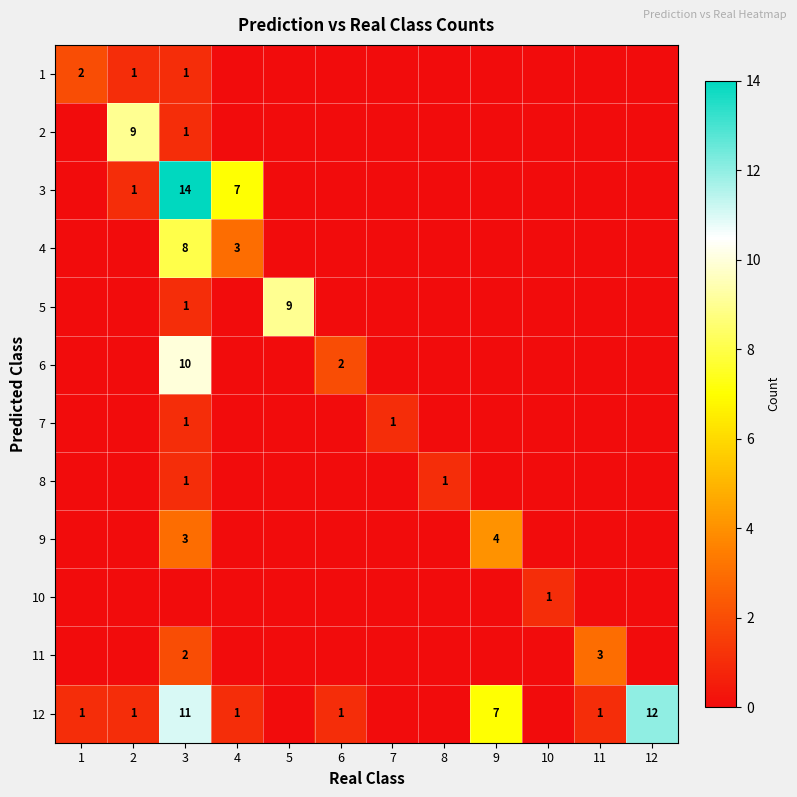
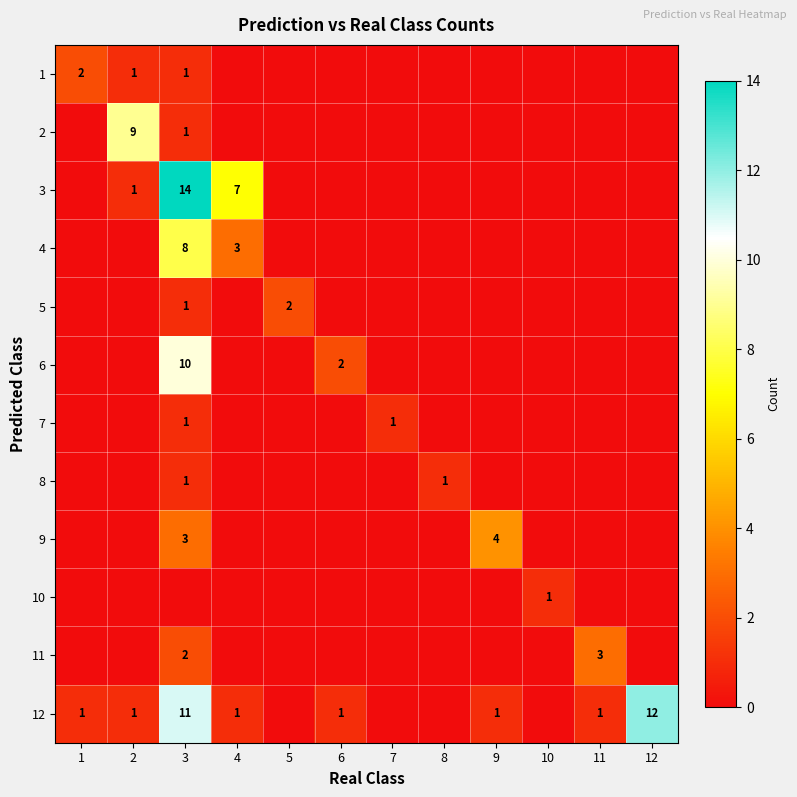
  {
    "1": {
      "1": 2,
      "2": 1,
      "3": 1
    },
    "2": {
      "2": 9,
      "3": 1
    },
    "3": {
      "2": 1,
      "3": 14,
      "4": 7
    },
    "4": {
      "3": 8,
      "4": 3
    },
    "5": {
      "3": 1,
-     "5": 9
+     "5": 2
    },
    "6": {
      "3": 10,
      "6": 2
    },
    "7": {
      "3": 1,
      "7": 1
    },
    "8": {
      "3": 1,
      "8": 1
    },
    "9": {
      "3": 3,
      "9": 4
    },
    "10": {
      "10": 1
    },
    "11": {
      "3": 2,
      "11": 3
    },
    "12": {
      "1": 1,
      "2": 1,
      "3": 11,
      "4": 1,
      "6": 1,
-     "9": 7,
+     "9": 1,
      "11": 1,
      "12": 12
    }
  }
